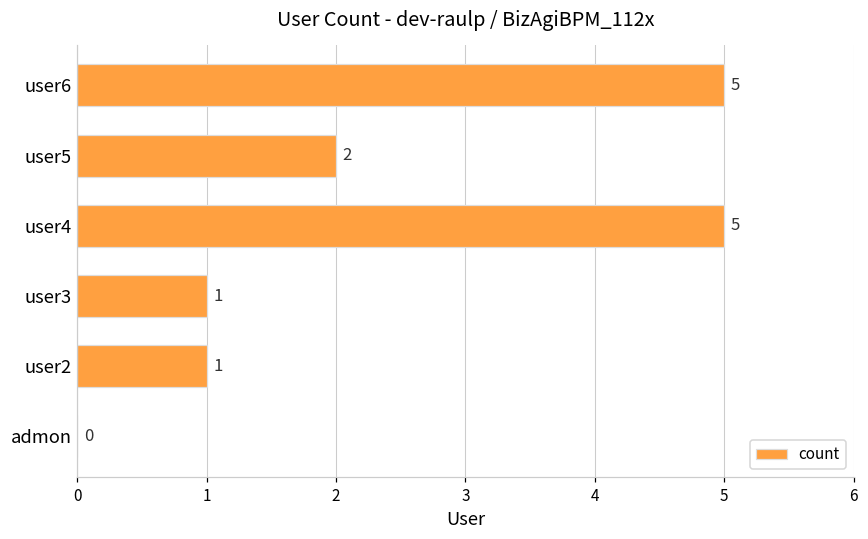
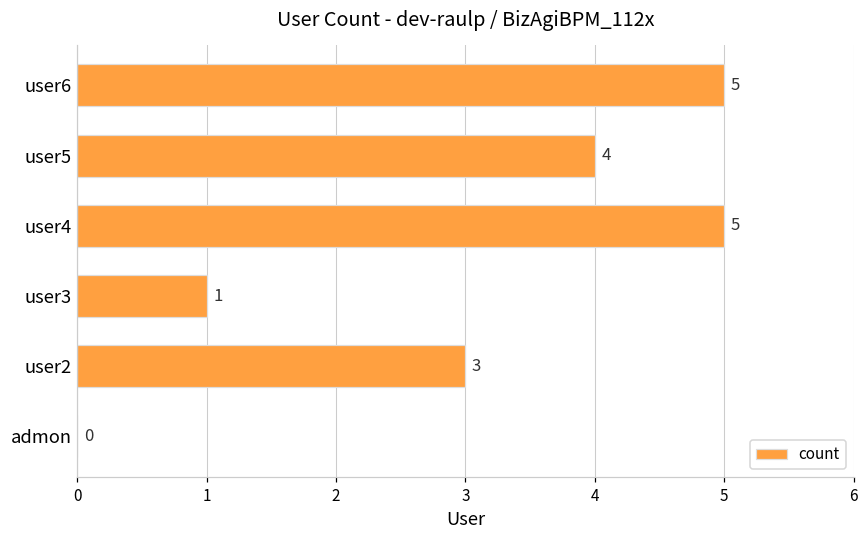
  {
    "user6": 5,
-   "user5": 2,
+   "user5": 4,
    "user4": 5,
    "user3": 1,
-   "user2": 1,
+   "user2": 3,
    "admon": 0
  }
